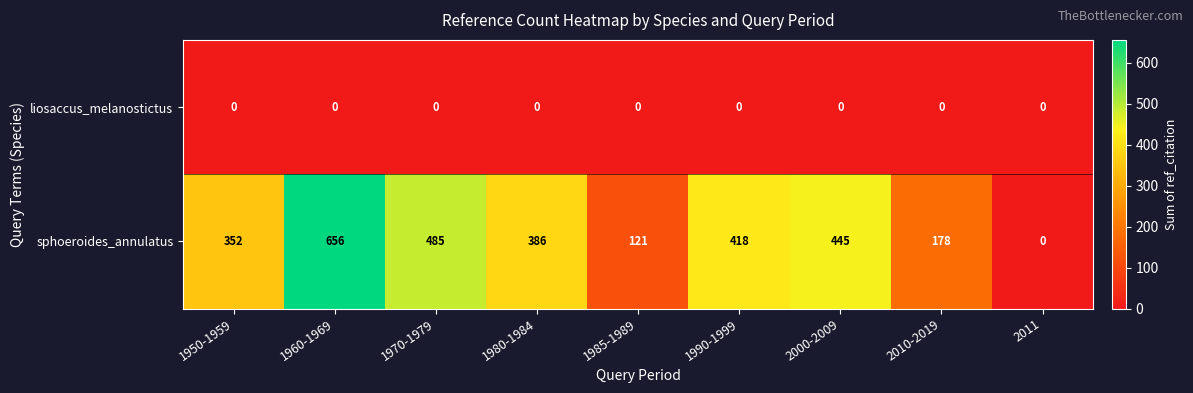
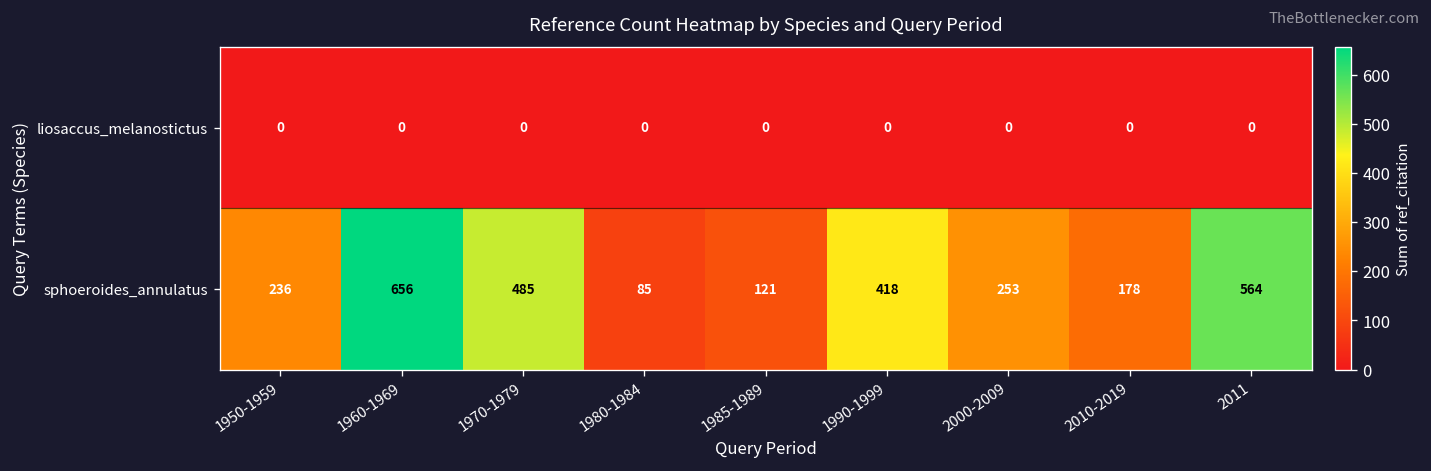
  {
    "liosaccus_melanostictus": {
      "1950-1959": 0,
      "1960-1969": 0,
      "1970-1979": 0,
      "1980-1984": 0,
      "1985-1989": 0,
      "1990-1999": 0,
      "2000-2009": 0,
      "2010-2019": 0,
      "2011": 0
    },
    "sphoeroides_annulatus": {
-     "1950-1959": 352,
+     "1950-1959": 236,
      "1960-1969": 656,
      "1970-1979": 485,
-     "1980-1984": 386,
+     "1980-1984": 85,
      "1985-1989": 121,
      "1990-1999": 418,
-     "2000-2009": 445,
+     "2000-2009": 253,
      "2010-2019": 178,
-     "2011": 0
+     "2011": 564
    }
  }
